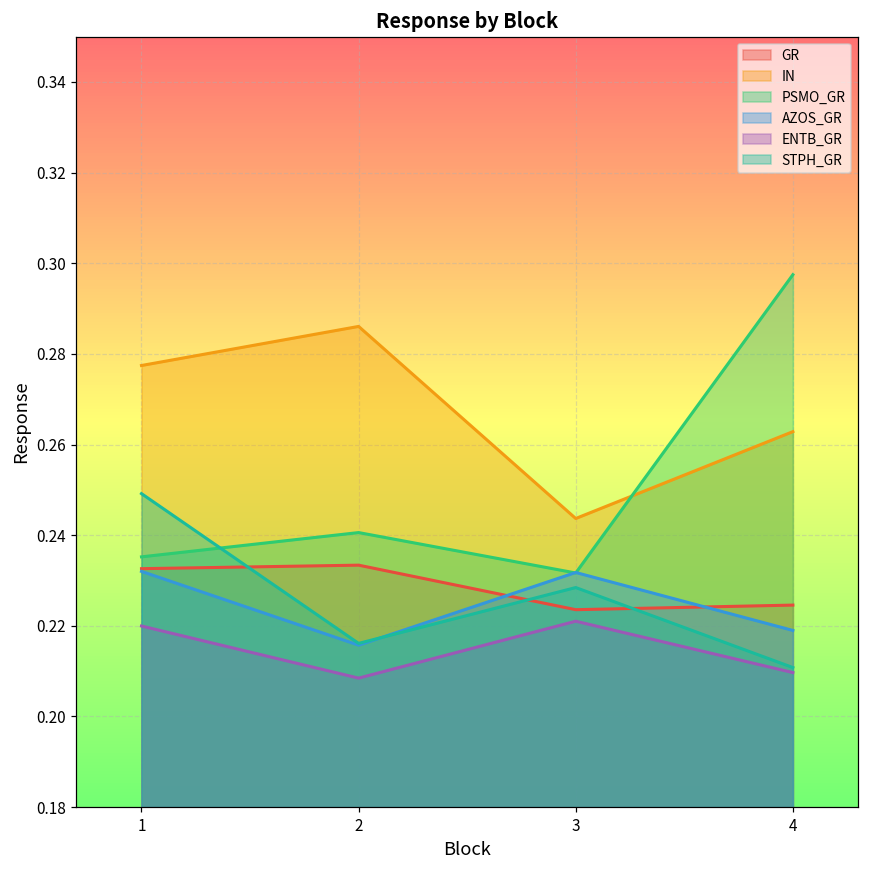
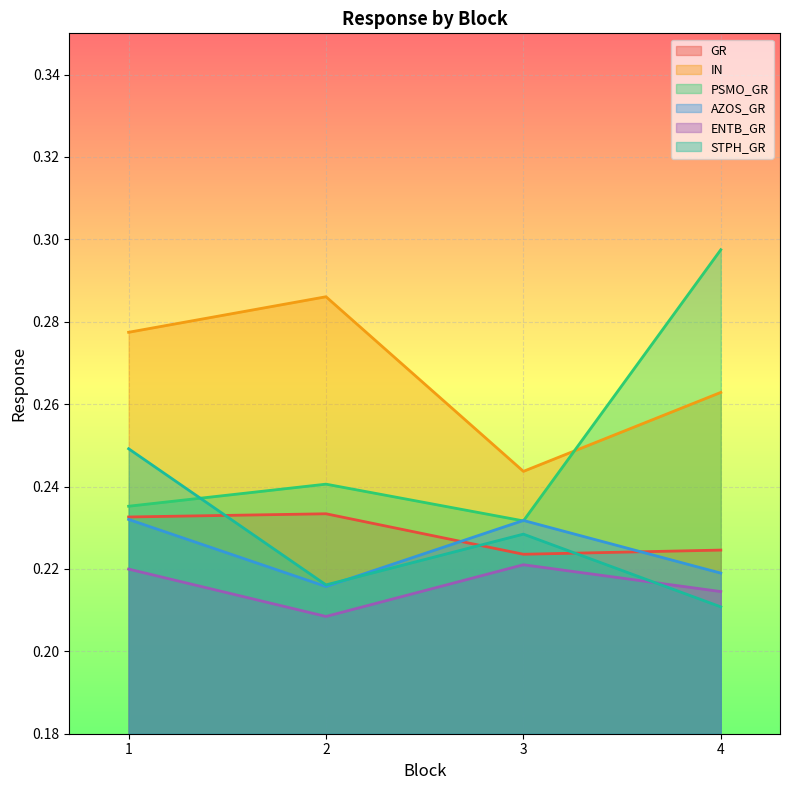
  {
    "ENTB_GR": {
      "1": 0.220,
      "2": 0.208,
      "3": 0.221,
-     "4": 0.210
+     "4": 0.215
    }
  }
